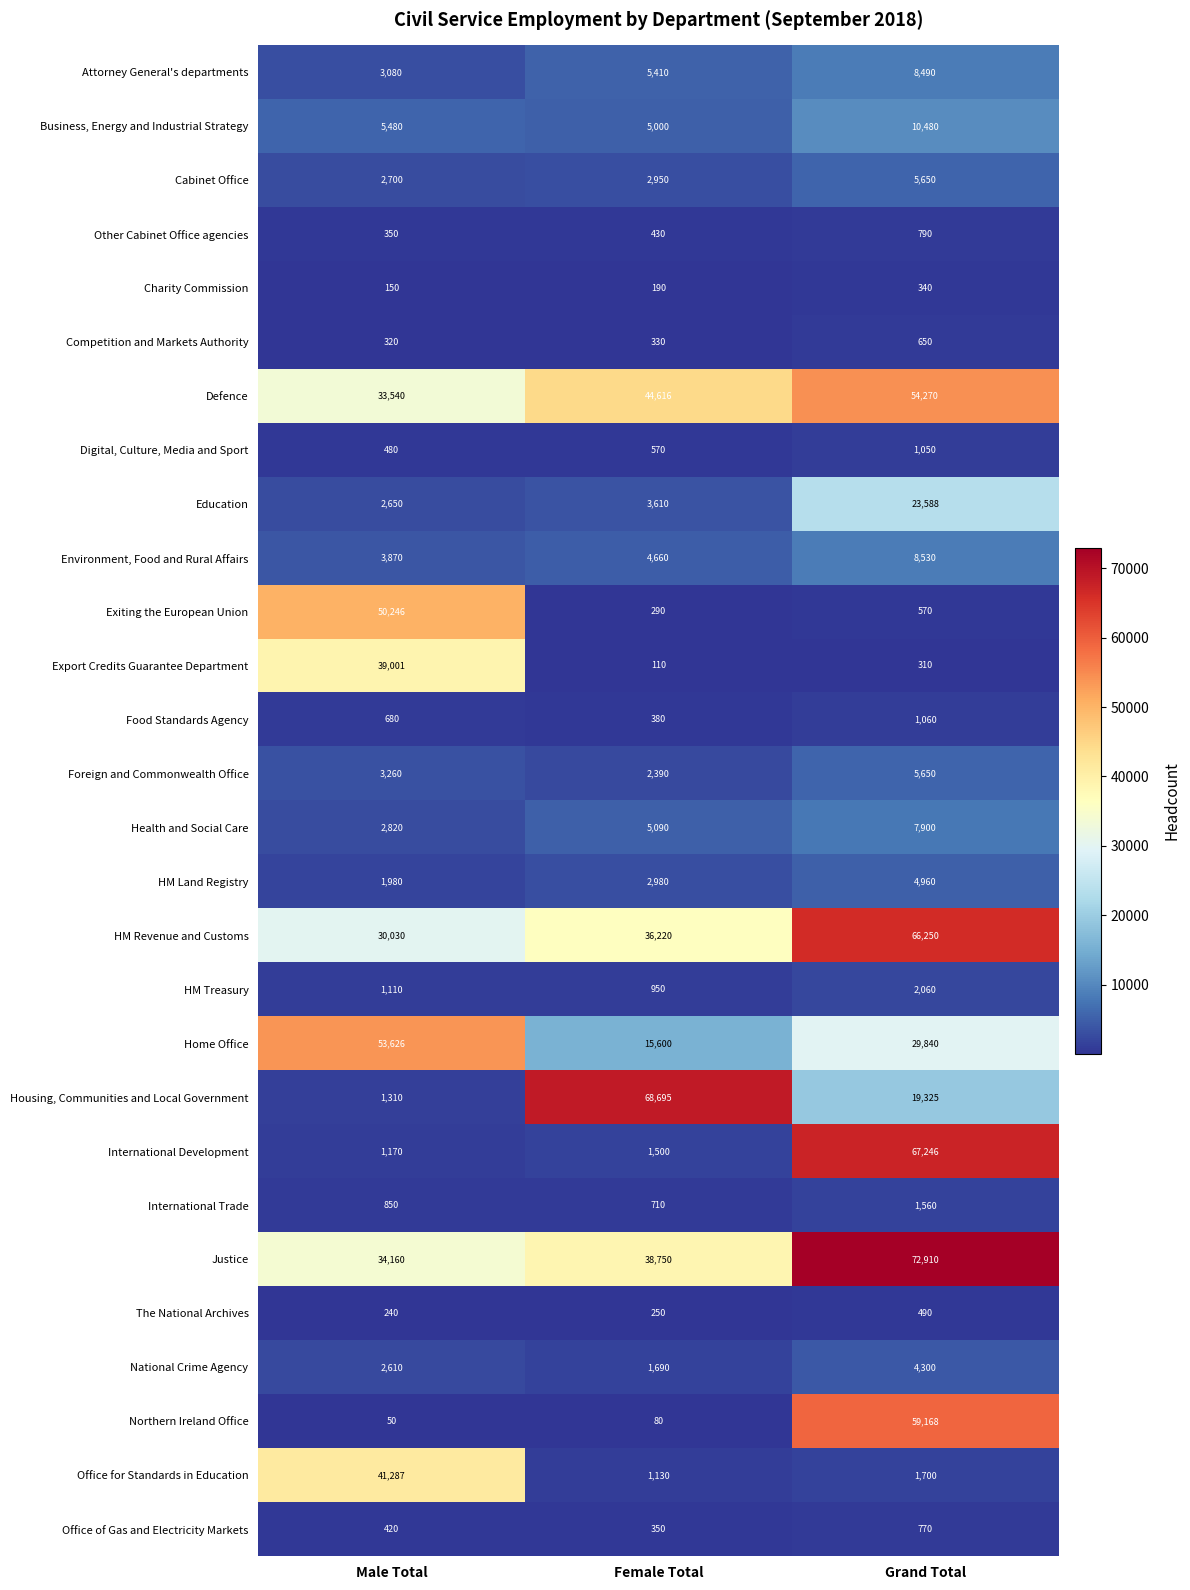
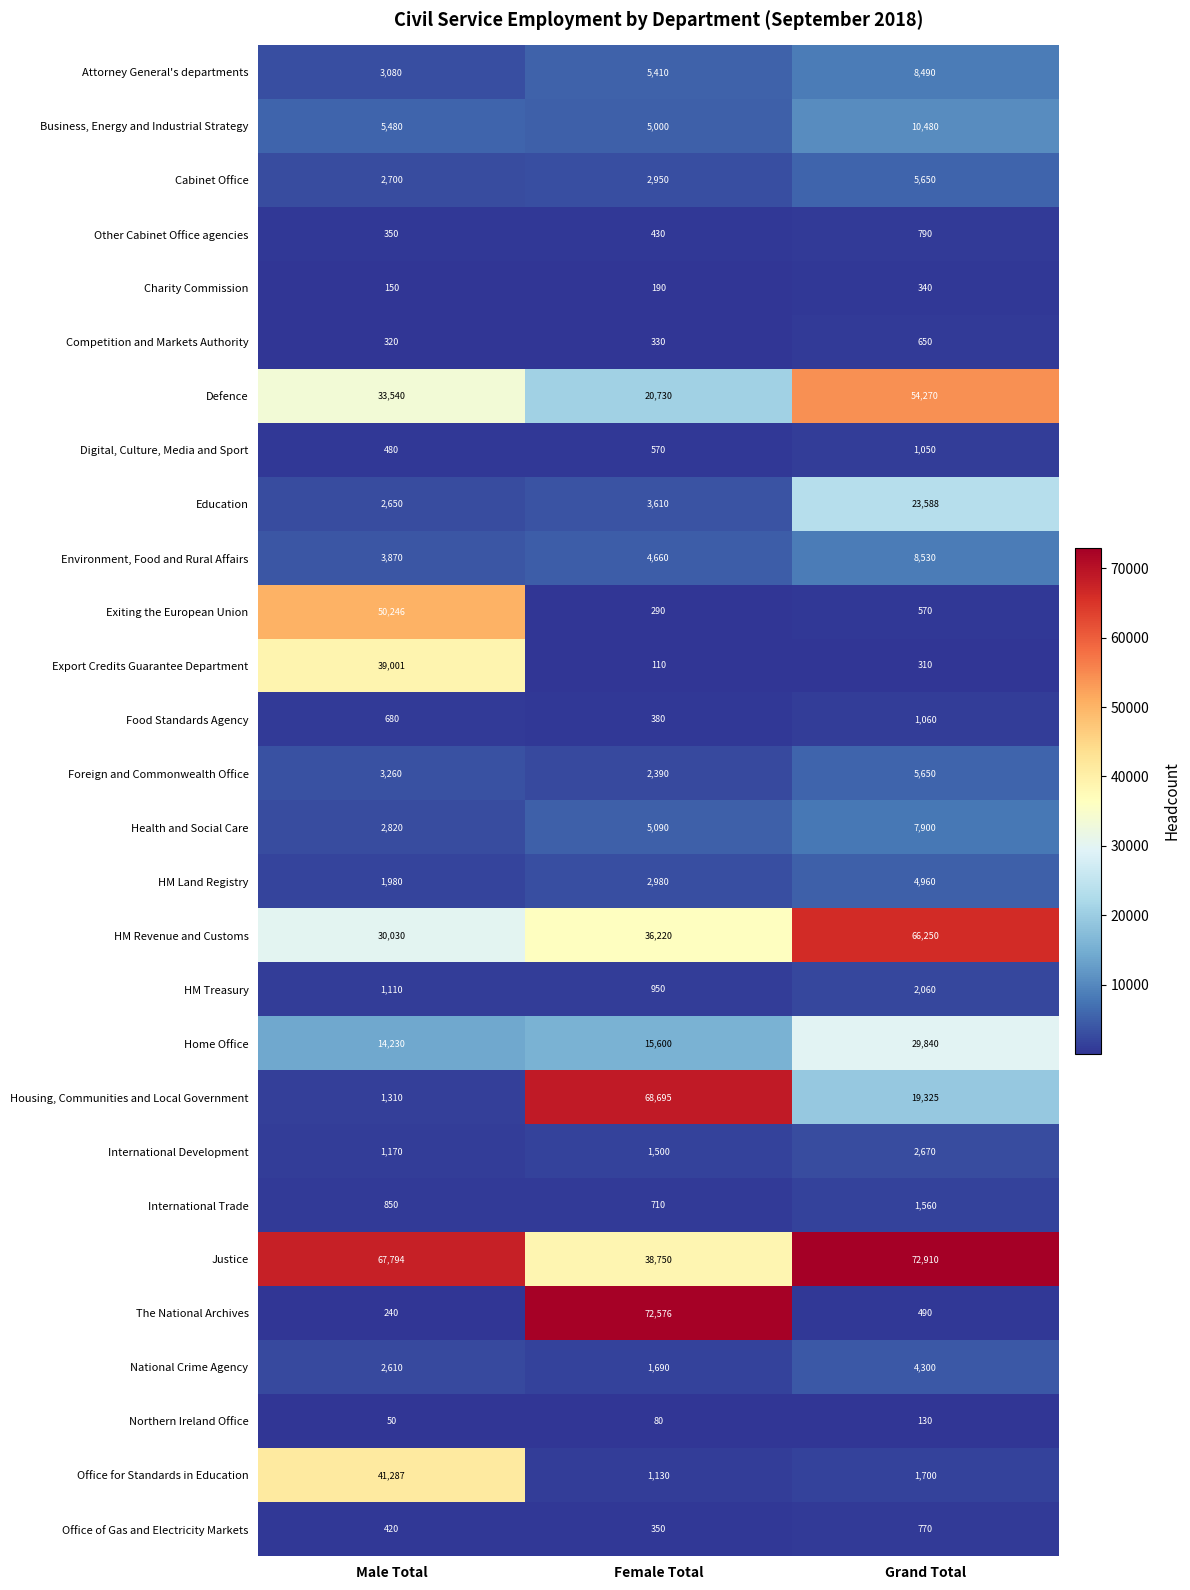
  {
    "Attorney General's departments": {
      "Male Total": "3,080",
      "Female Total": "5,410",
      "Grand Total": "8,490"
    },
    "Business, Energy and Industrial Strategy": {
      "Male Total": "5,480",
      "Female Total": "5,000",
      "Grand Total": "10,480"
    },
    "Cabinet Office": {
      "Male Total": "2,700",
      "Female Total": "2,950",
      "Grand Total": "5,650"
    },
    "Other Cabinet Office agencies": {
      "Male Total": "350",
      "Female Total": "430",
      "Grand Total": "790"
    },
    "Charity Commission": {
      "Male Total": "150",
      "Female Total": "190",
      "Grand Total": "340"
    },
    "Competition and Markets Authority": {
      "Male Total": "320",
      "Female Total": "330",
      "Grand Total": "650"
    },
    "Defence": {
      "Male Total": "33,540",
-     "Female Total": "44,616",
+     "Female Total": "20,730",
      "Grand Total": "54,270"
    },
    "Digital, Culture, Media and Sport": {
      "Male Total": "480",
      "Female Total": "570",
      "Grand Total": "1,050"
    },
    "Education": {
      "Male Total": "2,650",
      "Female Total": "3,610",
      "Grand Total": "23,588"
    },
    "Environment, Food and Rural Affairs": {
      "Male Total": "3,870",
      "Female Total": "4,660",
      "Grand Total": "8,530"
    },
    "Exiting the European Union": {
      "Male Total": "50,246",
      "Female Total": "290",
      "Grand Total": "570"
    },
    "Export Credits Guarantee Department": {
      "Male Total": "39,001",
      "Female Total": "110",
      "Grand Total": "310"
    },
    "Food Standards Agency": {
      "Male Total": "680",
      "Female Total": "380",
      "Grand Total": "1,060"
    },
    "Foreign and Commonwealth Office": {
      "Male Total": "3,260",
      "Female Total": "2,390",
      "Grand Total": "5,650"
    },
    "Health and Social Care": {
      "Male Total": "2,820",
      "Female Total": "5,090",
      "Grand Total": "7,900"
    },
    "HM Land Registry": {
      "Male Total": "1,980",
      "Female Total": "2,980",
      "Grand Total": "4,960"
    },
    "HM Revenue and Customs": {
      "Male Total": "30,030",
      "Female Total": "36,220",
      "Grand Total": "66,250"
    },
    "HM Treasury": {
      "Male Total": "1,110",
      "Female Total": "950",
      "Grand Total": "2,060"
    },
    "Home Office": {
-     "Male Total": "53,626",
+     "Male Total": "14,230",
      "Female Total": "15,600",
      "Grand Total": "29,840"
    },
    "Housing, Communities and Local Government": {
      "Male Total": "1,310",
      "Female Total": "68,695",
      "Grand Total": "19,325"
    },
    "International Development": {
      "Male Total": "1,170",
      "Female Total": "1,500",
-     "Grand Total": "67,246"
+     "Grand Total": "2,670"
    },
    "International Trade": {
      "Male Total": "850",
      "Female Total": "710",
      "Grand Total": "1,560"
    },
    "Justice": {
-     "Male Total": "34,160",
+     "Male Total": "67,794",
      "Female Total": "38,750",
      "Grand Total": "72,910"
    },
    "The National Archives": {
      "Male Total": "240",
-     "Female Total": "250",
+     "Female Total": "72,576",
      "Grand Total": "490"
    },
    "National Crime Agency": {
      "Male Total": "2,610",
      "Female Total": "1,690",
      "Grand Total": "4,300"
    },
    "Northern Ireland Office": {
      "Male Total": "50",
      "Female Total": "80",
-     "Grand Total": "59,168"
+     "Grand Total": "130"
    },
    "Office for Standards in Education": {
      "Male Total": "41,287",
      "Female Total": "1,130",
      "Grand Total": "1,700"
    },
    "Office of Gas and Electricity Markets": {
      "Male Total": "420",
      "Female Total": "350",
      "Grand Total": "770"
    }
  }
